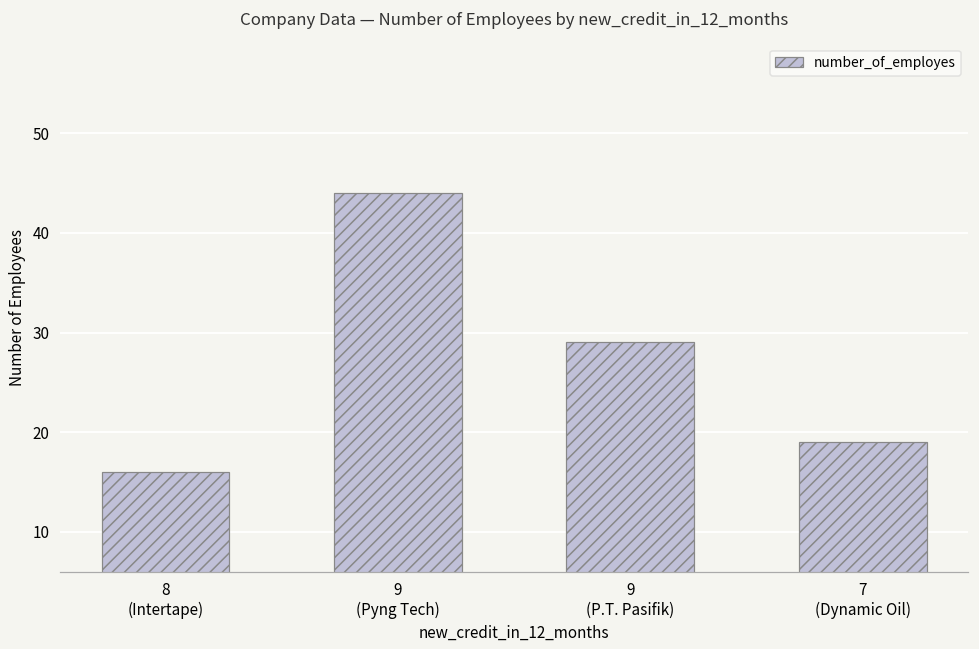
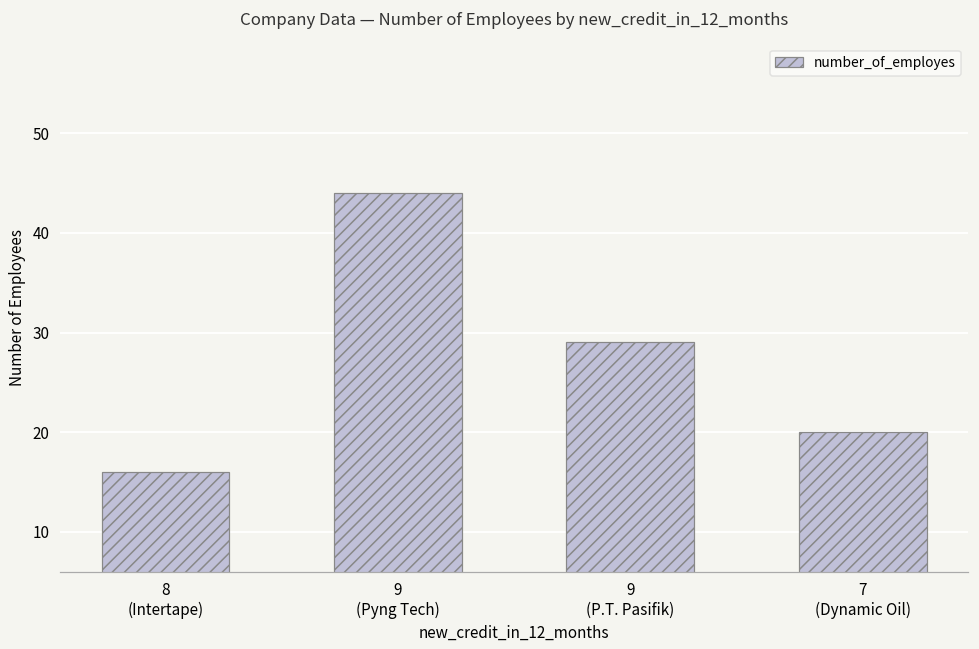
  {
    "8 (Intertape)": 16,
    "9 (Pyng Tech)": 44,
    "9 (P.T. Pasifik)": 29,
-   "7 (Dynamic Oil)": 19
+   "7 (Dynamic Oil)": 20
  }
